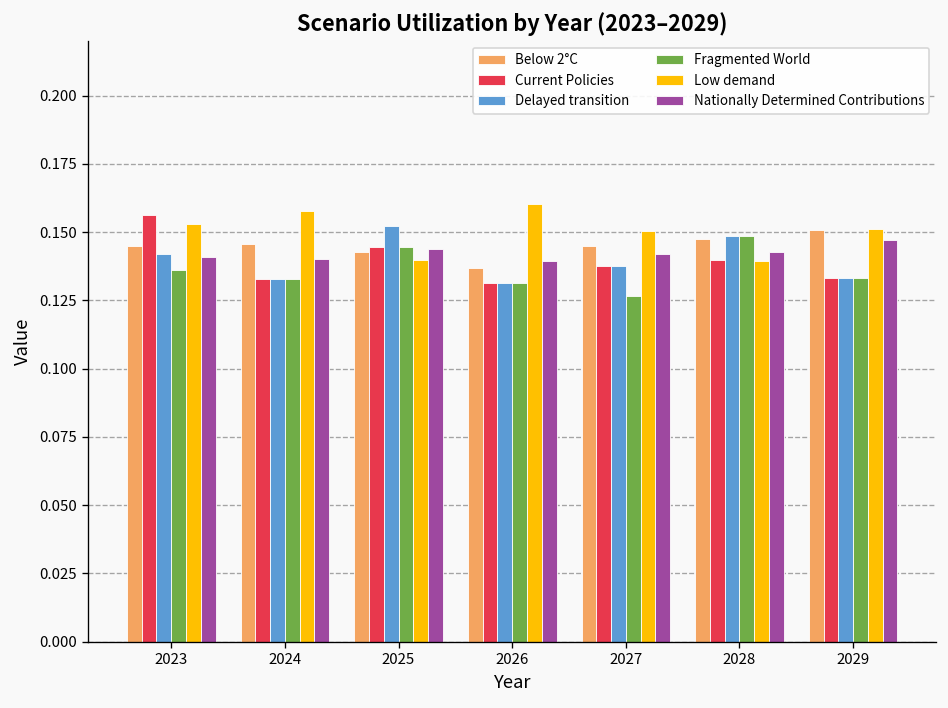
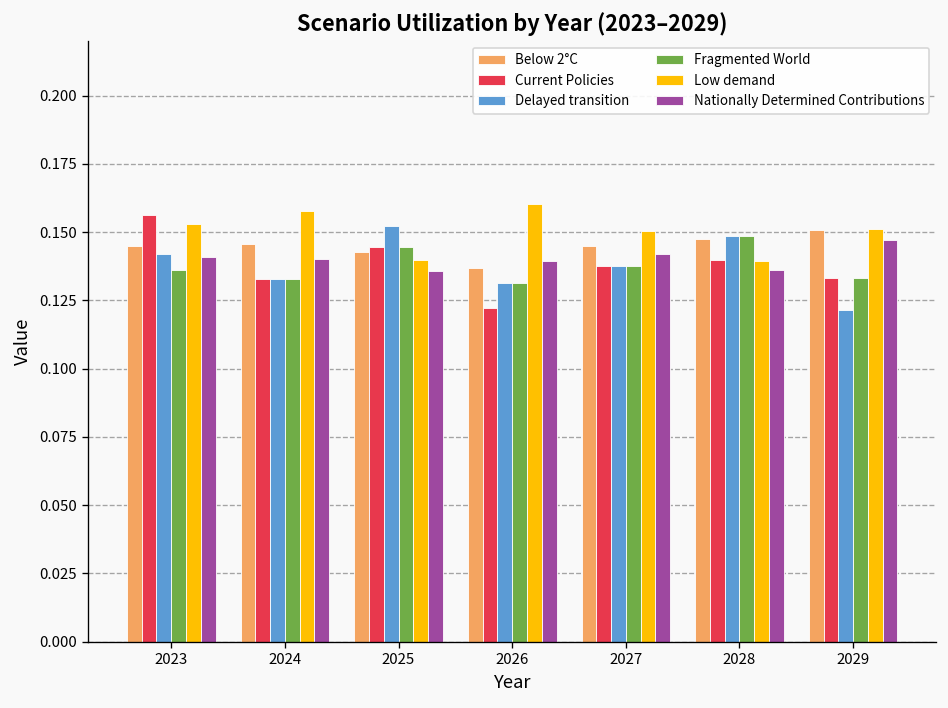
  {
    "Below 2°C": {
      "2023": 0.145,
      "2024": 0.146,
      "2025": 0.143,
      "2026": 0.137,
      "2027": 0.145,
      "2028": 0.147,
      "2029": 0.151
    },
    "Current Policies": {
      "2023": 0.156,
      "2024": 0.133,
      "2025": 0.145,
-     "2026": 0.131,
+     "2026": 0.122,
      "2027": 0.137,
      "2028": 0.140,
      "2029": 0.133
    },
    "Delayed transition": {
      "2023": 0.142,
      "2024": 0.133,
      "2025": 0.152,
      "2026": 0.131,
      "2027": 0.137,
      "2028": 0.148,
-     "2029": 0.133
+     "2029": 0.122
    },
    "Fragmented World": {
      "2023": 0.136,
      "2024": 0.133,
      "2025": 0.145,
      "2026": 0.131,
-     "2027": 0.126,
+     "2027": 0.137,
      "2028": 0.148,
      "2029": 0.133
    },
    "Low demand": {
      "2023": 0.153,
      "2024": 0.158,
      "2025": 0.140,
      "2026": 0.160,
      "2027": 0.151,
      "2028": 0.140,
      "2029": 0.151
    },
    "Nationally Determined Contributions": {
      "2023": 0.141,
      "2024": 0.140,
-     "2025": 0.144,
+     "2025": 0.136,
      "2026": 0.140,
      "2027": 0.142,
-     "2028": 0.143,
+     "2028": 0.136,
      "2029": 0.147
    }
  }
